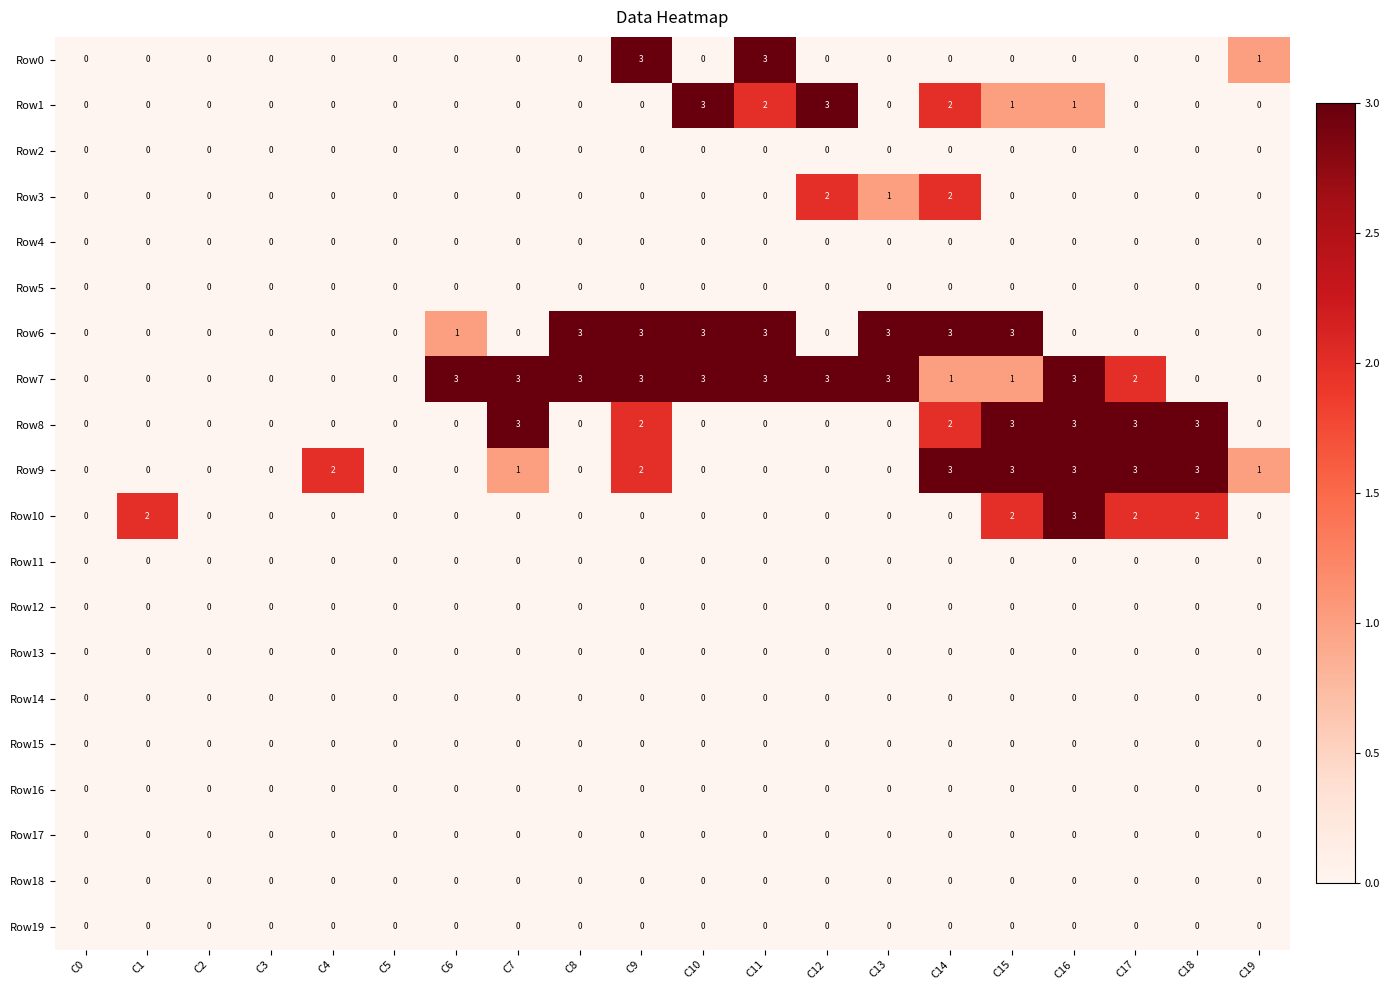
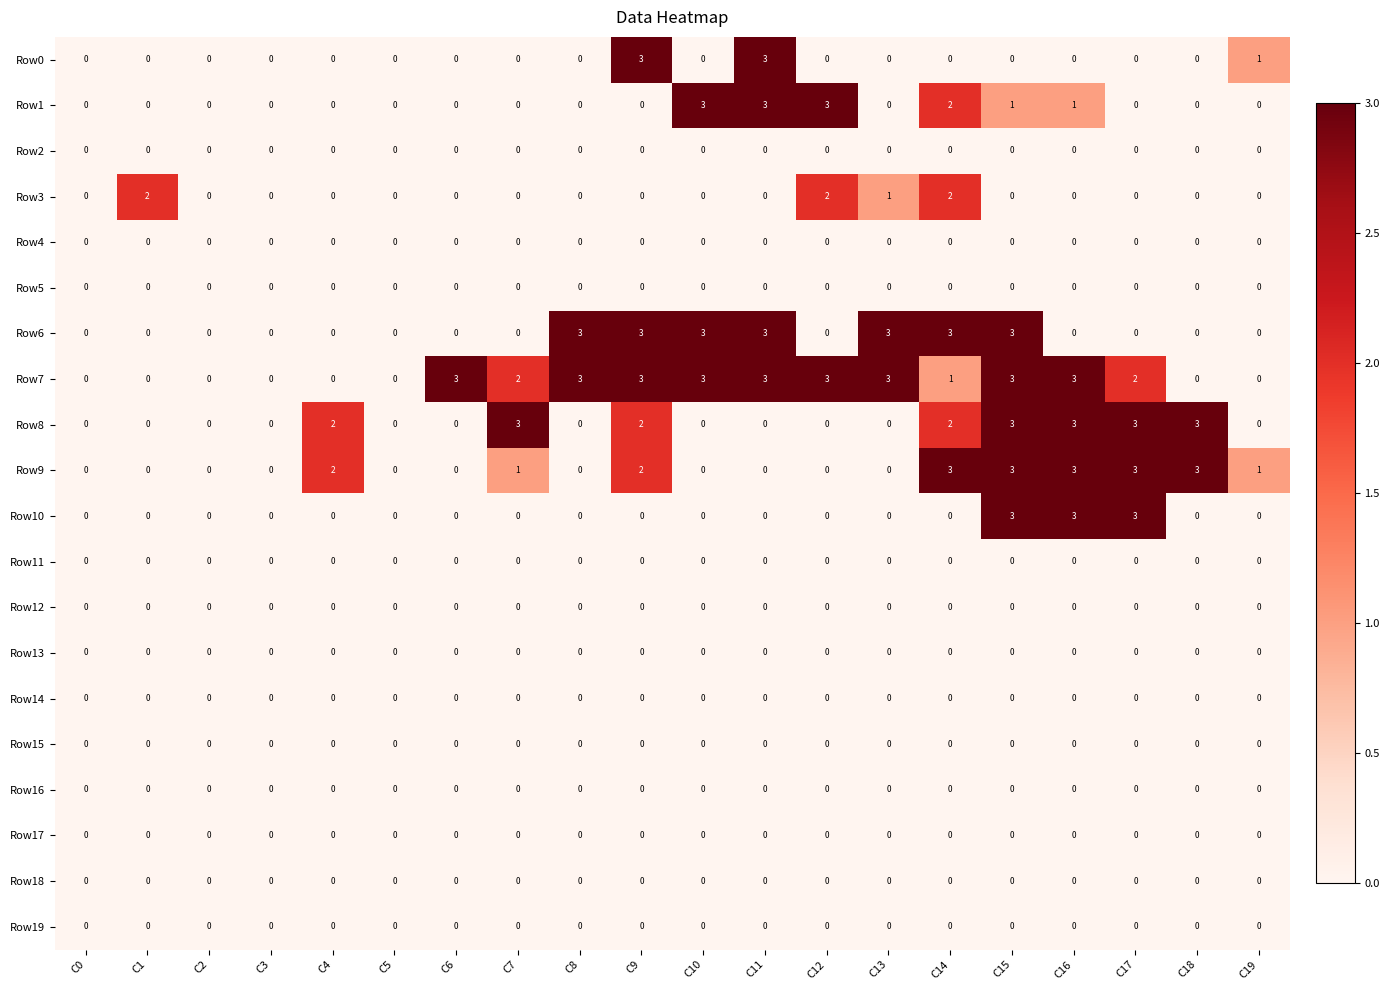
  {
    "Row1": {
      "C0": 0,
      "C1": 0,
      "C2": 0,
      "C3": 0,
      "C4": 0,
      "C5": 0,
      "C6": 0,
      "C7": 0,
      "C8": 0,
      "C9": 0,
      "C10": 3,
-     "C11": 2,
+     "C11": 3,
      "C12": 3,
      "C13": 0,
      "C14": 2,
      "C15": 1,
      "C16": 1,
      "C17": 0,
      "C18": 0,
      "C19": 0
    },
    "Row3": {
      "C0": 0,
-     "C1": 0,
+     "C1": 2,
      "C2": 0,
      "C3": 0,
      "C4": 0,
      "C5": 0,
      "C6": 0,
      "C7": 0,
      "C8": 0,
      "C9": 0,
      "C10": 0,
      "C11": 0,
      "C12": 2,
      "C13": 1,
      "C14": 2,
      "C15": 0,
      "C16": 0,
      "C17": 0,
      "C18": 0,
      "C19": 0
    },
    "Row6": {
      "C0": 0,
      "C1": 0,
      "C2": 0,
      "C3": 0,
      "C4": 0,
      "C5": 0,
-     "C6": 1,
+     "C6": 0,
      "C7": 0,
      "C8": 3,
      "C9": 3,
      "C10": 3,
      "C11": 3,
      "C12": 0,
      "C13": 3,
      "C14": 3,
      "C15": 3,
      "C16": 0,
      "C17": 0,
      "C18": 0,
      "C19": 0
    },
    "Row7": {
      "C0": 0,
      "C1": 0,
      "C2": 0,
      "C3": 0,
      "C4": 0,
      "C5": 0,
      "C6": 3,
-     "C7": 3,
+     "C7": 2,
      "C8": 3,
      "C9": 3,
      "C10": 3,
      "C11": 3,
      "C12": 3,
      "C13": 3,
      "C14": 1,
-     "C15": 1,
+     "C15": 3,
      "C16": 3,
      "C17": 2,
      "C18": 0,
      "C19": 0
    },
    "Row8": {
      "C0": 0,
      "C1": 0,
      "C2": 0,
      "C3": 0,
-     "C4": 0,
+     "C4": 2,
      "C5": 0,
      "C6": 0,
      "C7": 3,
      "C8": 0,
      "C9": 2,
      "C10": 0,
      "C11": 0,
      "C12": 0,
      "C13": 0,
      "C14": 2,
      "C15": 3,
      "C16": 3,
      "C17": 3,
      "C18": 3,
      "C19": 0
    },
    "Row10": {
      "C0": 0,
-     "C1": 2,
+     "C1": 0,
      "C2": 0,
      "C3": 0,
      "C4": 0,
      "C5": 0,
      "C6": 0,
      "C7": 0,
      "C8": 0,
      "C9": 0,
      "C10": 0,
      "C11": 0,
      "C12": 0,
      "C13": 0,
      "C14": 0,
-     "C15": 2,
+     "C15": 3,
      "C16": 3,
-     "C17": 2,
-     "C18": 2,
+     "C17": 3,
+     "C18": 0,
      "C19": 0
    }
  }
